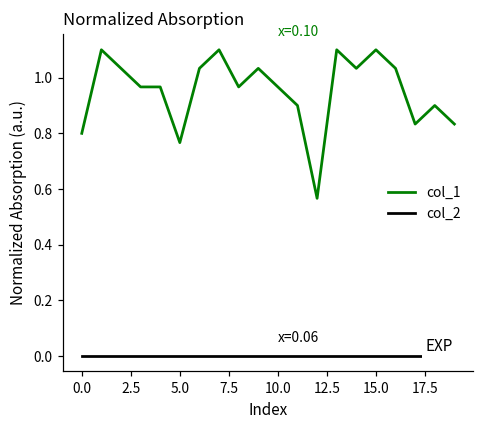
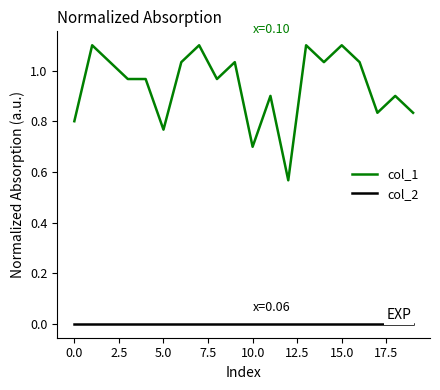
  {
    "col_1": {
      "0.0": 0.80,
      "5.0": 0.77,
-     "10.0": 0.97,
+     "10.0": 0.70,
      "15.0": 1.10
    },
    "col_2": {
      "0.0": 0.00,
      "5.0": 0.00,
      "15.0": 0.00
    }
  }
